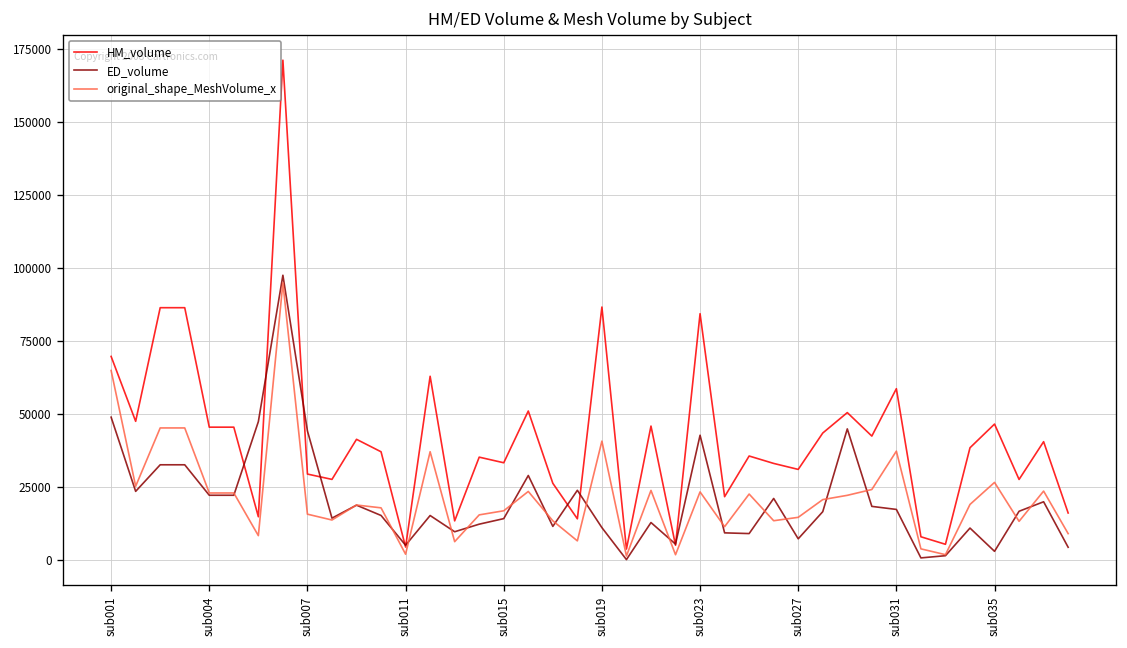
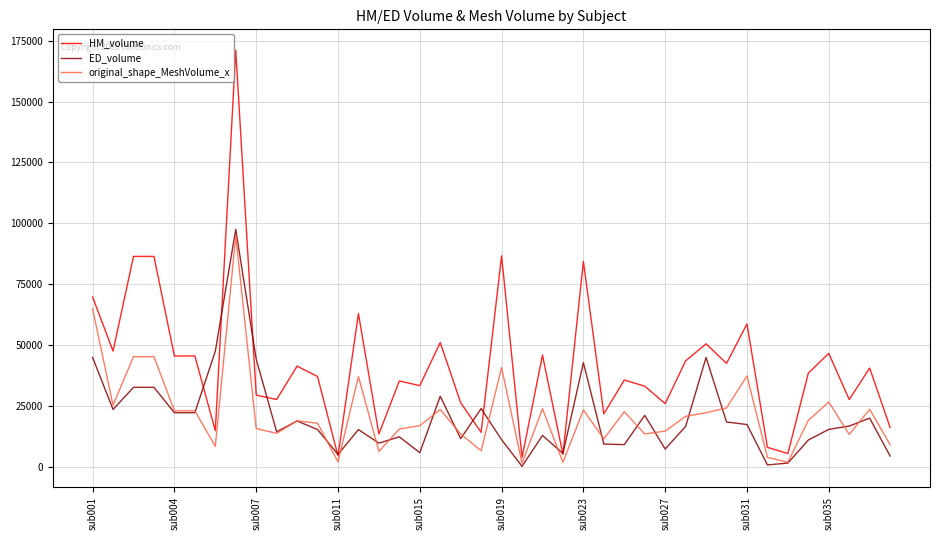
  {
    "HM_volume": {
      "sub001": 70000,
      "sub004": 45000,
      "sub007": 29000,
      "sub015": 33000,
      "sub019": 87000,
      "sub023": 84000,
-     "sub027": 31000,
+     "sub027": 26000,
      "sub031": 59000,
      "sub035": 47000
    },
    "ED_volume": {
-     "sub001": 49000,
+     "sub001": 45000,
      "sub007": 44000,
-     "sub015": 14000,
+     "sub015": 6000,
      "sub019": 11000,
      "sub023": 43000,
      "sub027": 7000,
      "sub031": 17000,
-     "sub035": 3000
+     "sub035": 15000
    },
    "original_shape_MeshVolume_x": {
      "sub001": 65000,
      "sub007": 16000,
      "sub011": 2000,
      "sub015": 17000,
      "sub019": 41000,
      "sub023": 23000,
      "sub027": 15000,
      "sub031": 37000,
      "sub035": 27000
    }
  }
